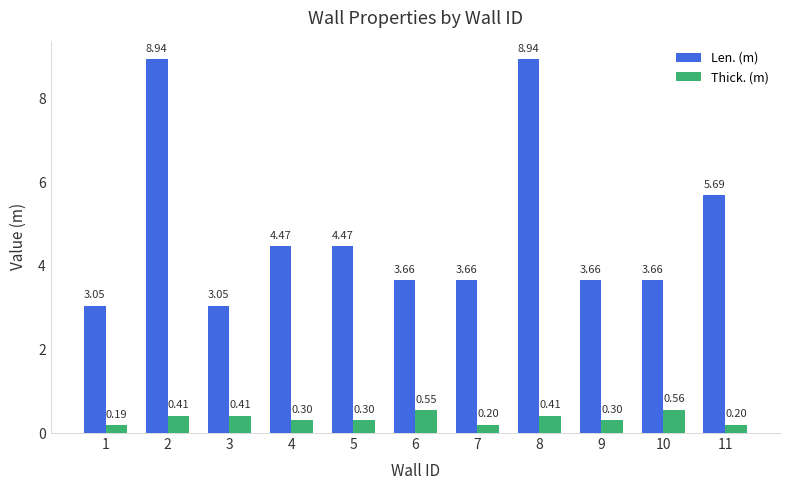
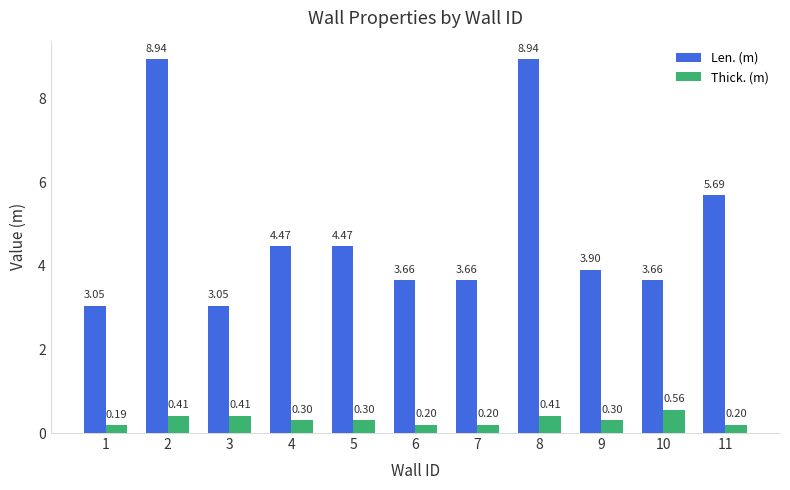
  {
    "Len. (m)": {
      "1": 3.05,
      "2": 8.94,
      "3": 3.05,
      "4": 4.47,
      "5": 4.47,
      "6": 3.66,
      "7": 3.66,
      "8": 8.94,
-     "9": 3.66,
+     "9": 3.90,
      "10": 3.66,
      "11": 5.69
    },
    "Thick. (m)": {
      "1": 0.19,
      "2": 0.41,
      "3": 0.41,
      "4": 0.30,
      "5": 0.30,
-     "6": 0.55,
+     "6": 0.20,
      "7": 0.20,
      "8": 0.41,
      "9": 0.30,
      "10": 0.56,
      "11": 0.20
    }
  }
